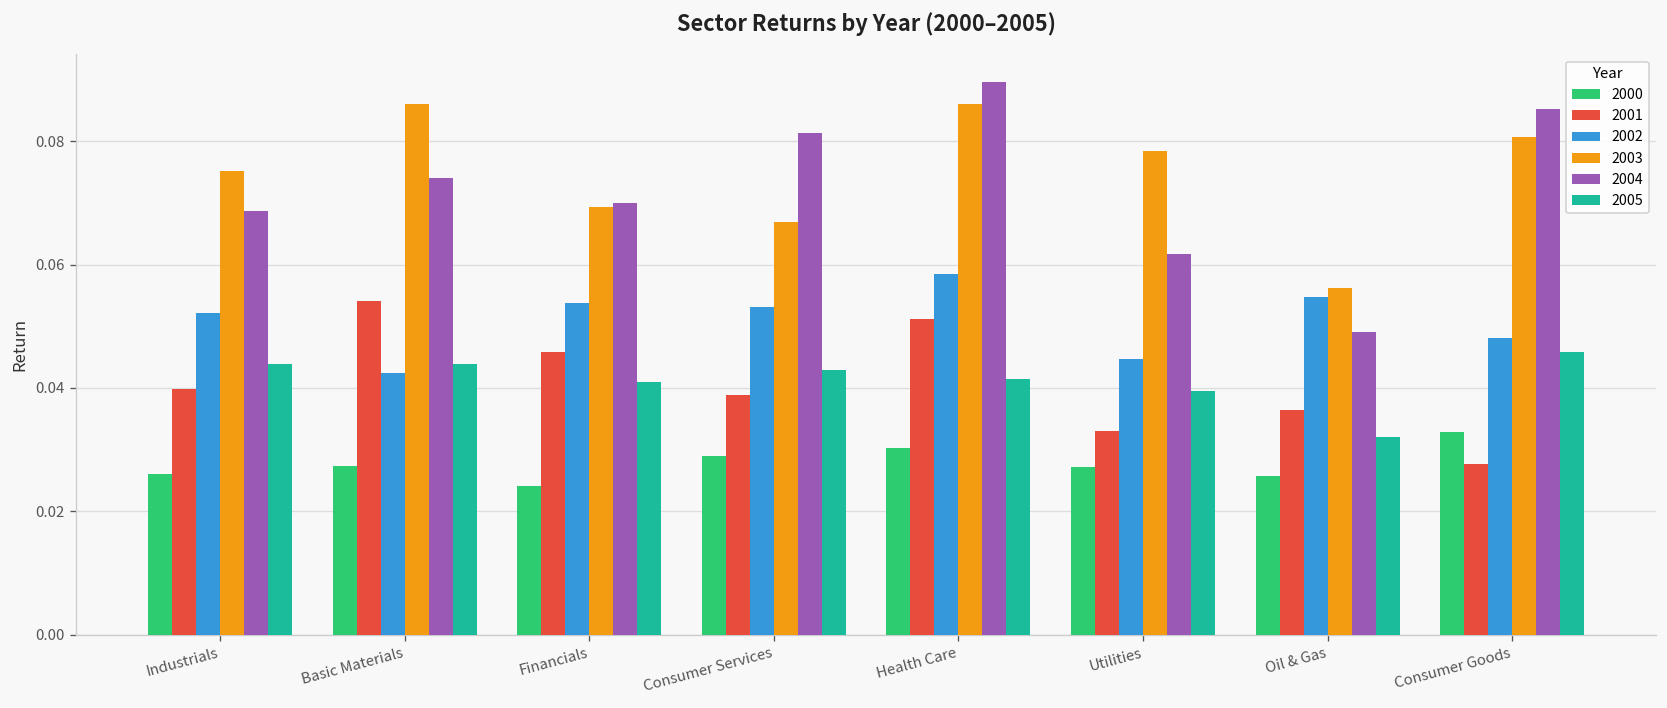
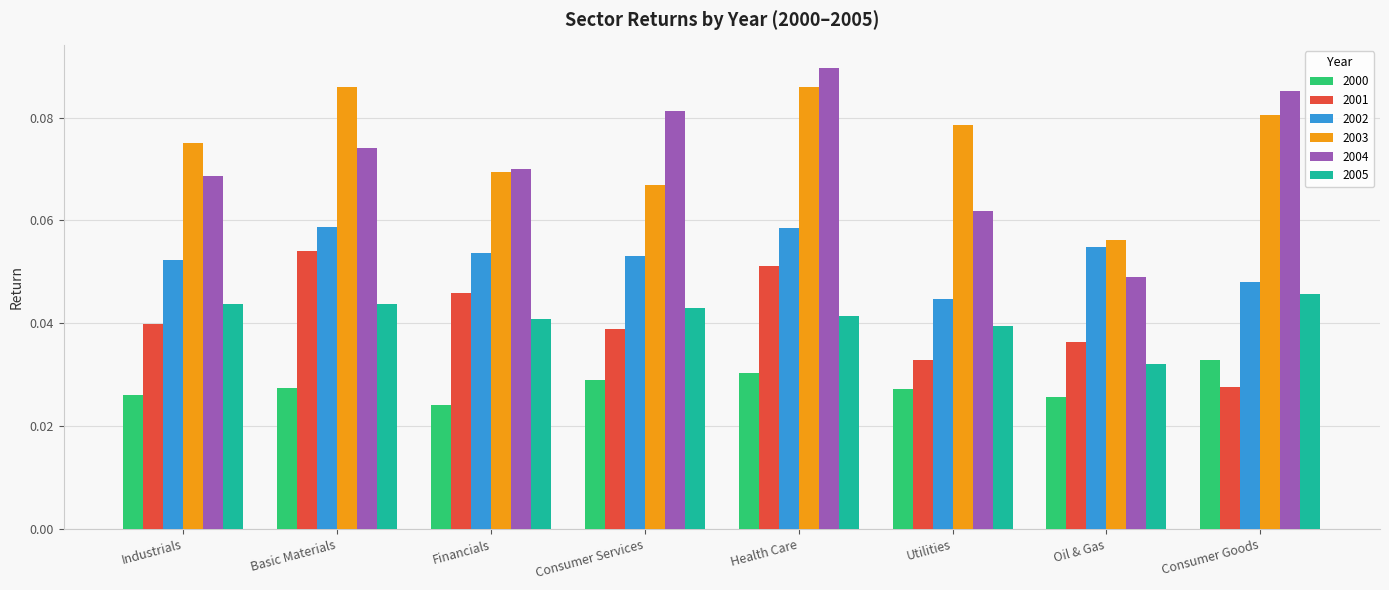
  {
    "2001": {
      "Industrials": 0.040,
      "Basic Materials": 0.054,
      "Financials": 0.046,
      "Consumer Services": 0.039,
      "Health Care": 0.051,
      "Utilities": 0.033,
      "Oil & Gas": 0.036,
      "Consumer Goods": 0.028
    },
    "2002": {
      "Industrials": 0.052,
-     "Basic Materials": 0.042,
+     "Basic Materials": 0.059,
      "Financials": 0.054,
      "Consumer Services": 0.053,
      "Health Care": 0.059,
      "Utilities": 0.045,
      "Oil & Gas": 0.055,
      "Consumer Goods": 0.048
    },
    "2003": {
      "Industrials": 0.075,
      "Basic Materials": 0.086,
      "Financials": 0.069,
      "Consumer Services": 0.067,
      "Health Care": 0.086,
      "Utilities": 0.078,
      "Oil & Gas": 0.056,
      "Consumer Goods": 0.081
    },
    "2004": {
      "Industrials": 0.069,
      "Basic Materials": 0.074,
      "Financials": 0.070,
      "Consumer Services": 0.081,
      "Health Care": 0.090,
      "Utilities": 0.062,
      "Oil & Gas": 0.049,
      "Consumer Goods": 0.085
    }
  }
